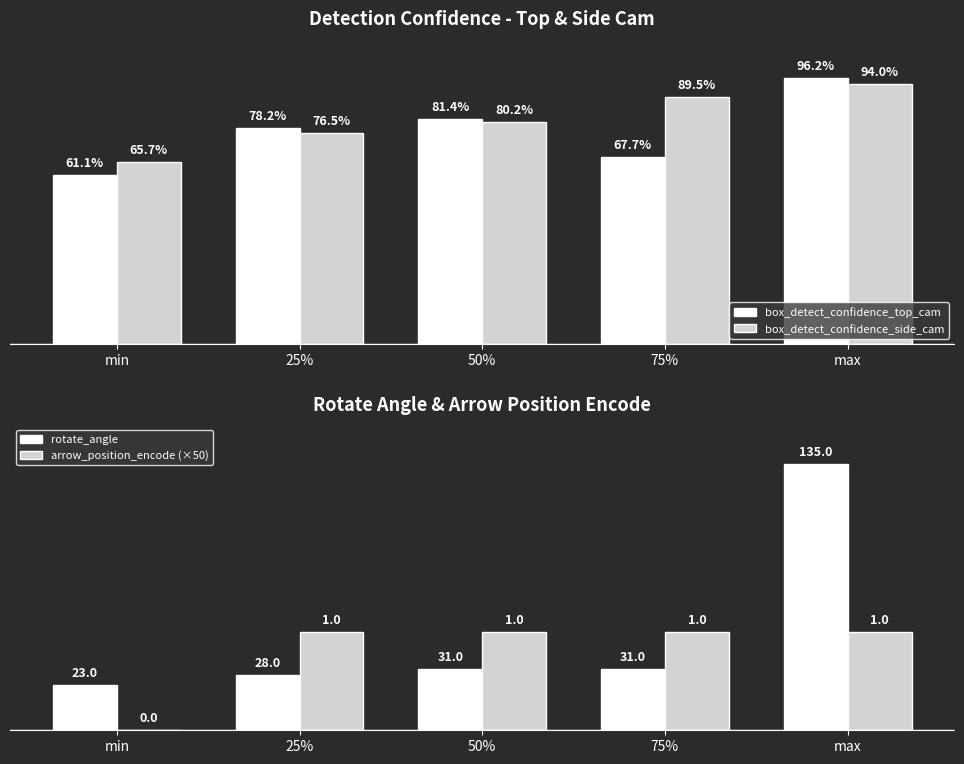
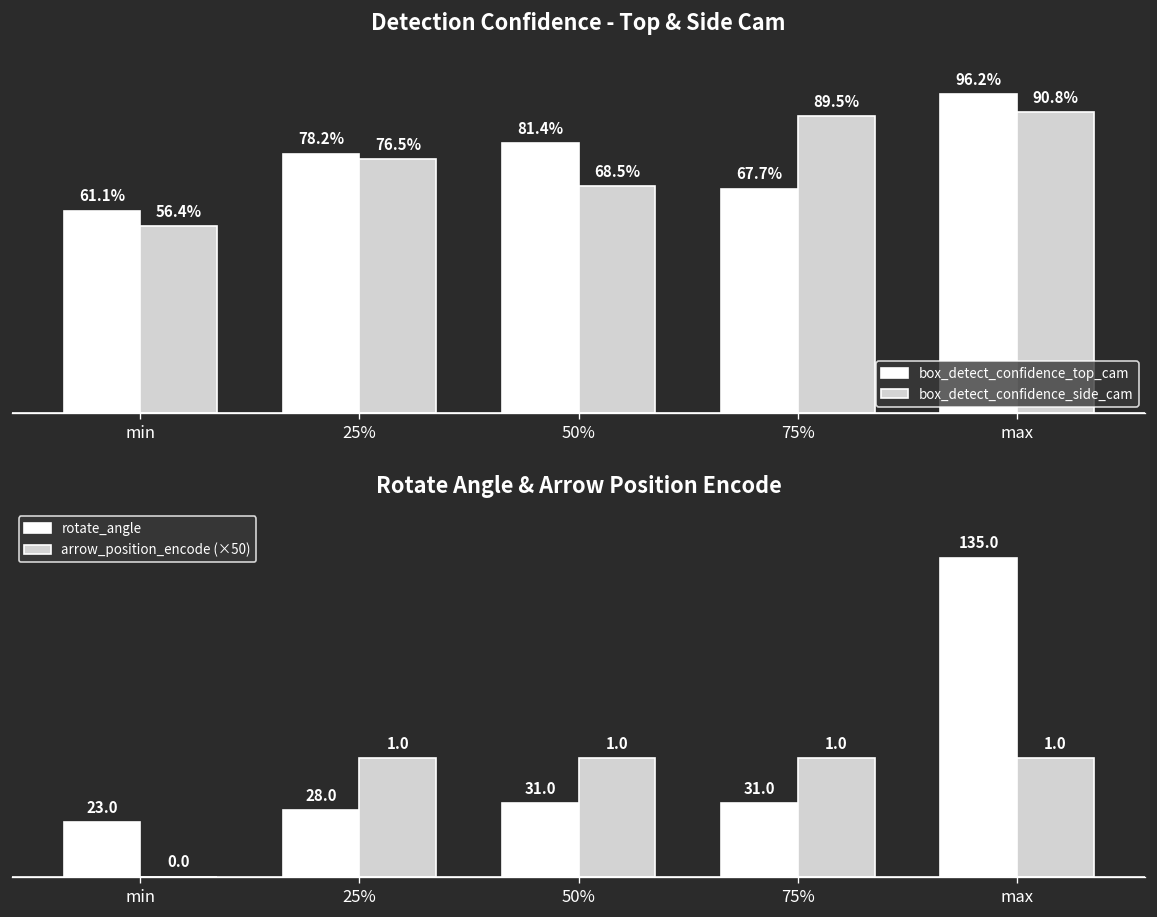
  {
    "Detection Confidence - Top & Side Cam": {
      "box_detect_confidence_top_cam": {
        "min": "61.1%",
        "25%": "78.2%",
        "50%": "81.4%",
        "75%": "67.7%",
        "max": "96.2%"
      },
      "box_detect_confidence_side_cam": {
-       "min": "65.7%",
+       "min": "56.4%",
        "25%": "76.5%",
-       "50%": "80.2%",
+       "50%": "68.5%",
        "75%": "89.5%",
-       "max": "94.0%"
+       "max": "90.8%"
      }
    },
    "Rotate Angle & Arrow Position Encode": {
      "rotate_angle": {
        "min": "23.0",
        "25%": "28.0",
        "50%": "31.0",
        "75%": "31.0",
        "max": "135.0"
      },
      "arrow_position_encode (×50)": {
        "min": "0.0"
      }
    }
  }
